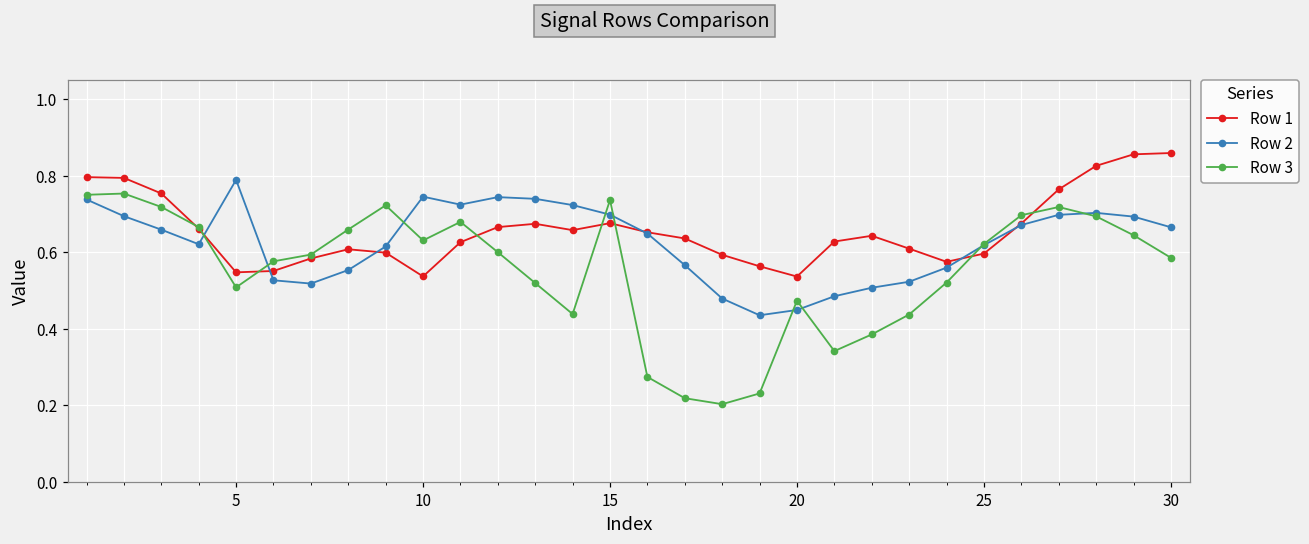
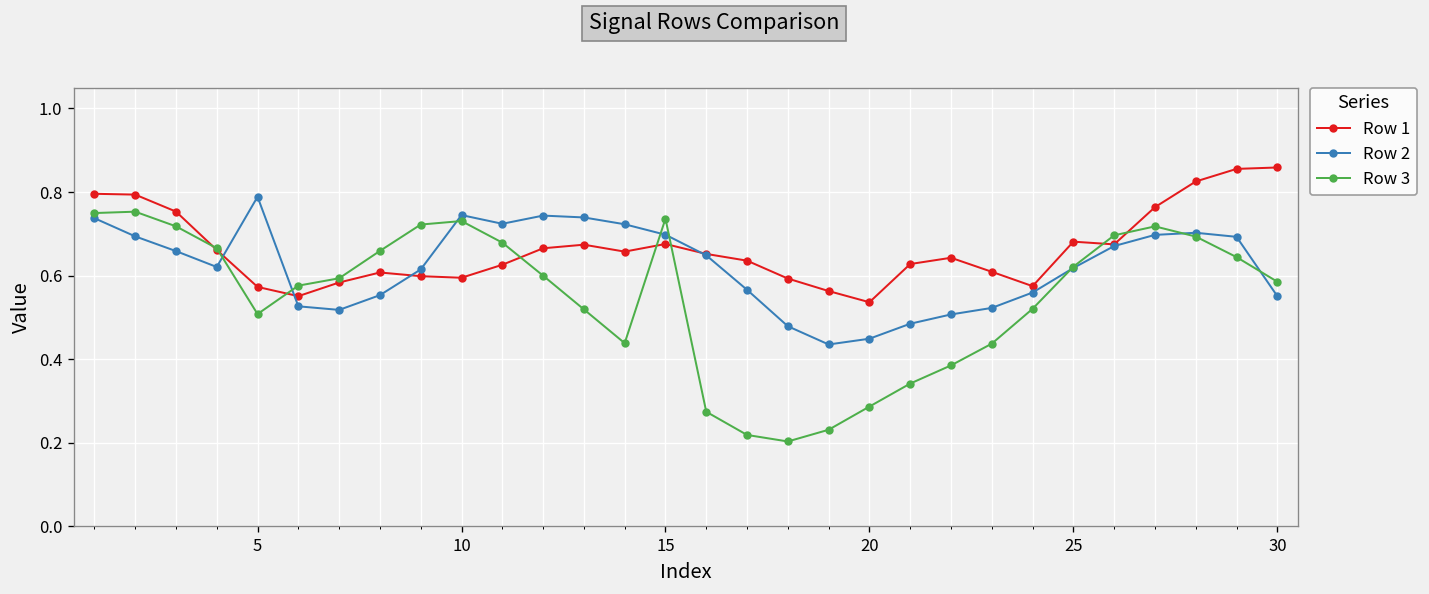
  {
    "Row 1": {
-     "5": 0.55,
-     "10": 0.54,
+     "5": 0.57,
+     "10": 0.60,
      "15": 0.68,
      "20": 0.54,
-     "25": 0.60,
+     "25": 0.68,
      "30": 0.86
    },
    "Row 2": {
      "5": 0.79,
      "10": 0.75,
      "15": 0.70,
      "20": 0.45,
-     "30": 0.67
+     "30": 0.55
    },
    "Row 3": {
      "5": 0.51,
-     "10": 0.63,
+     "10": 0.73,
      "15": 0.74,
-     "20": 0.47,
+     "20": 0.29,
      "30": 0.59
    }
  }
